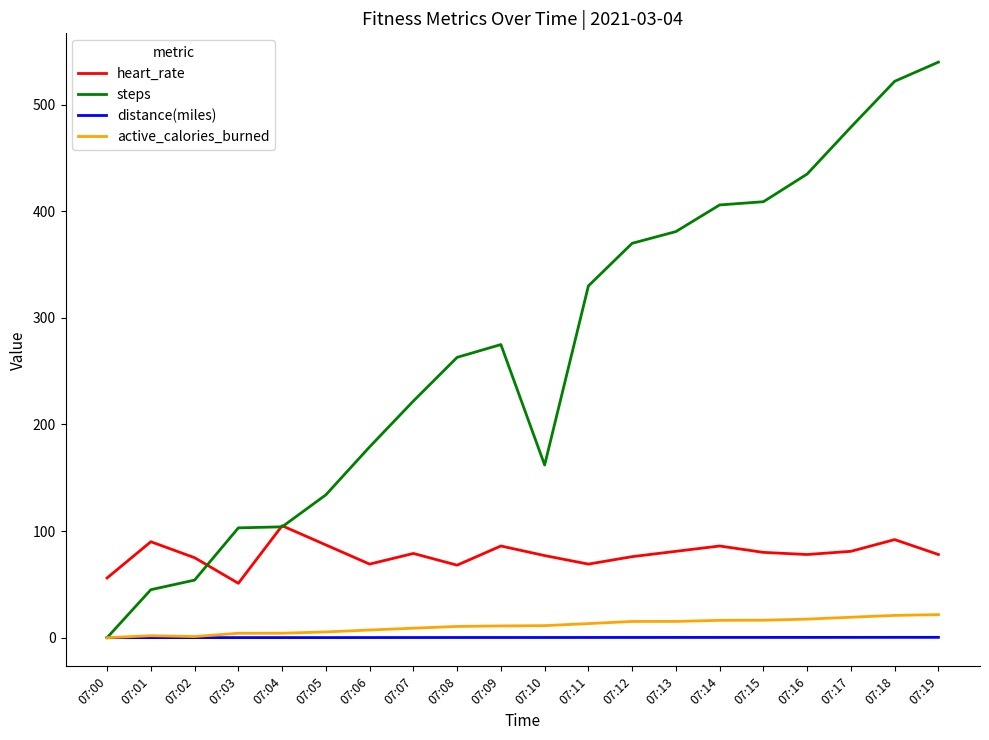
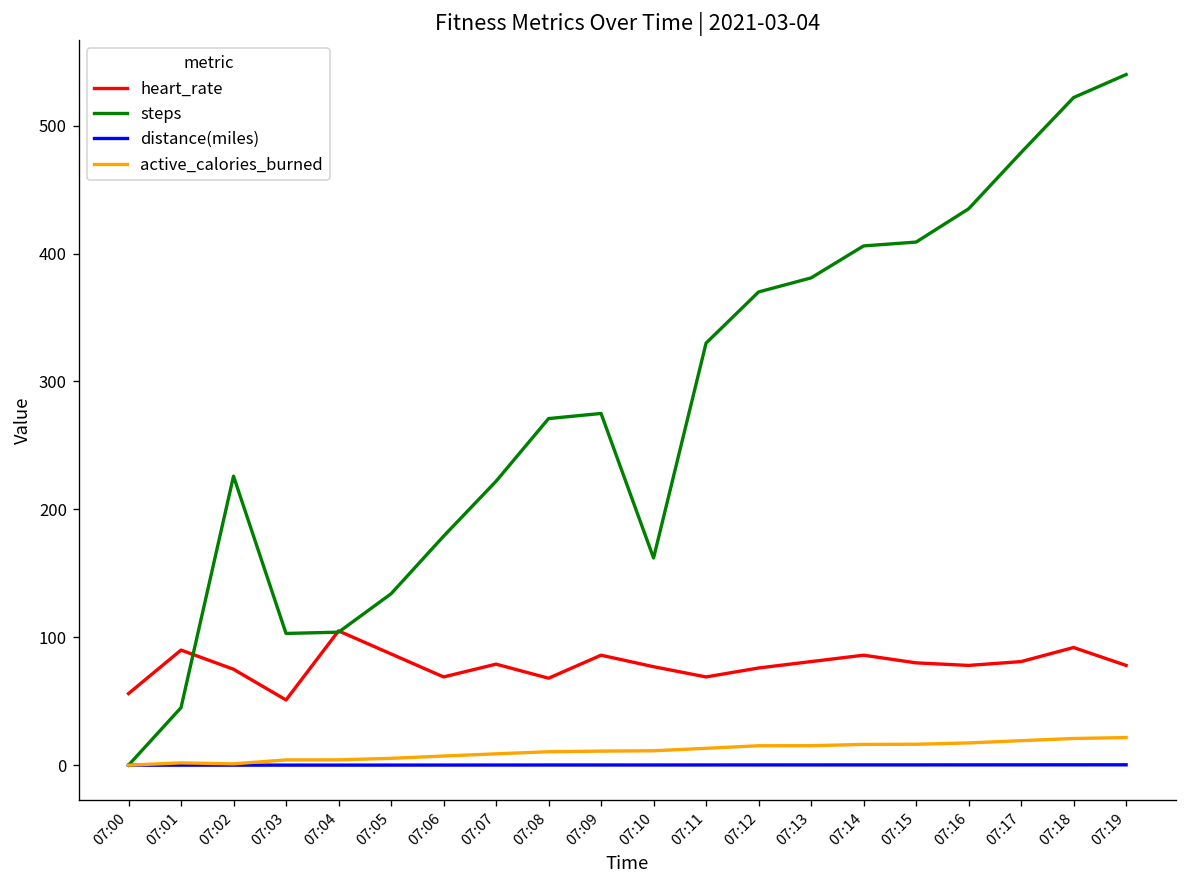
  {
    "heart_rate": {
      "07:00": 56,
      "07:01": 90,
      "07:02": 75,
      "07:03": 51,
      "07:05": 87,
      "07:06": 69,
      "07:07": 79,
      "07:08": 68,
      "07:09": 86,
      "07:10": 77,
      "07:11": 69,
      "07:12": 76,
      "07:13": 81,
      "07:14": 86,
      "07:15": 80,
      "07:16": 78,
      "07:17": 81,
      "07:18": 92,
      "07:19": 78
    },
    "steps": {
      "07:01": 45,
-     "07:02": 54,
+     "07:02": 226,
      "07:03": 103,
      "07:05": 134,
      "07:06": 179,
      "07:07": 222,
-     "07:08": 263,
+     "07:08": 271,
      "07:09": 275,
      "07:10": 162,
      "07:11": 330,
      "07:12": 370,
      "07:13": 381,
      "07:14": 406,
      "07:15": 409,
      "07:16": 435,
      "07:17": 479,
      "07:18": 522,
      "07:19": 540
    },
    "distance(miles)": {
      "07:03": 0,
      "07:04": 0,
      "07:05": 0,
      "07:06": 0,
      "07:07": 0,
      "07:08": 0,
      "07:09": 0,
      "07:10": 0,
      "07:11": 0,
      "07:12": 0,
      "07:13": 0,
      "07:14": 0,
      "07:15": 0,
      "07:16": 0,
      "07:17": 0,
      "07:18": 0,
      "07:19": 0
    },
    "active_calories_burned": {
      "07:03": 4,
      "07:04": 4,
      "07:05": 5,
      "07:06": 7,
      "07:07": 9,
      "07:08": 11,
      "07:09": 11,
      "07:10": 11,
      "07:11": 13,
      "07:12": 15,
      "07:13": 15,
      "07:14": 16,
      "07:15": 16,
      "07:16": 17,
      "07:17": 19,
      "07:18": 21,
      "07:19": 22
    }
  }
